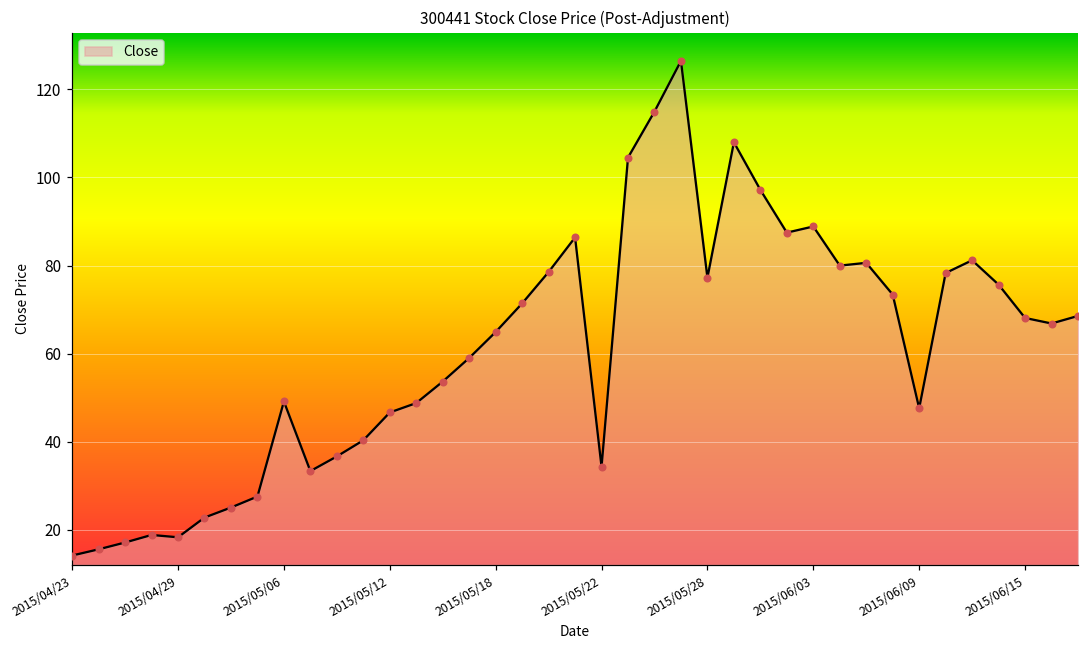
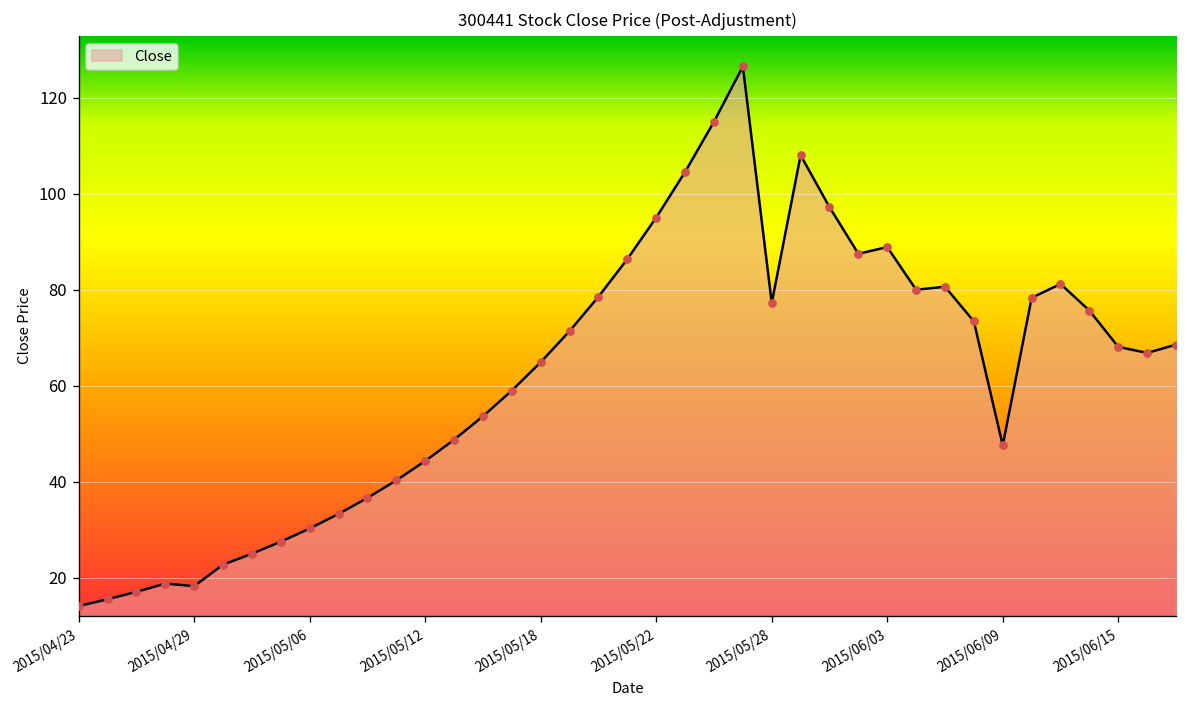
  {
    "2015/04/23": 14,
    "2015/04/29": 18,
-   "2015/05/06": 49,
-   "2015/05/12": 47,
+   "2015/05/06": 30,
+   "2015/05/12": 44,
    "2015/05/18": 65,
-   "2015/05/22": 34,
+   "2015/05/22": 95,
    "2015/05/28": 77,
    "2015/06/03": 89,
    "2015/06/09": 48,
    "2015/06/15": 68
  }
